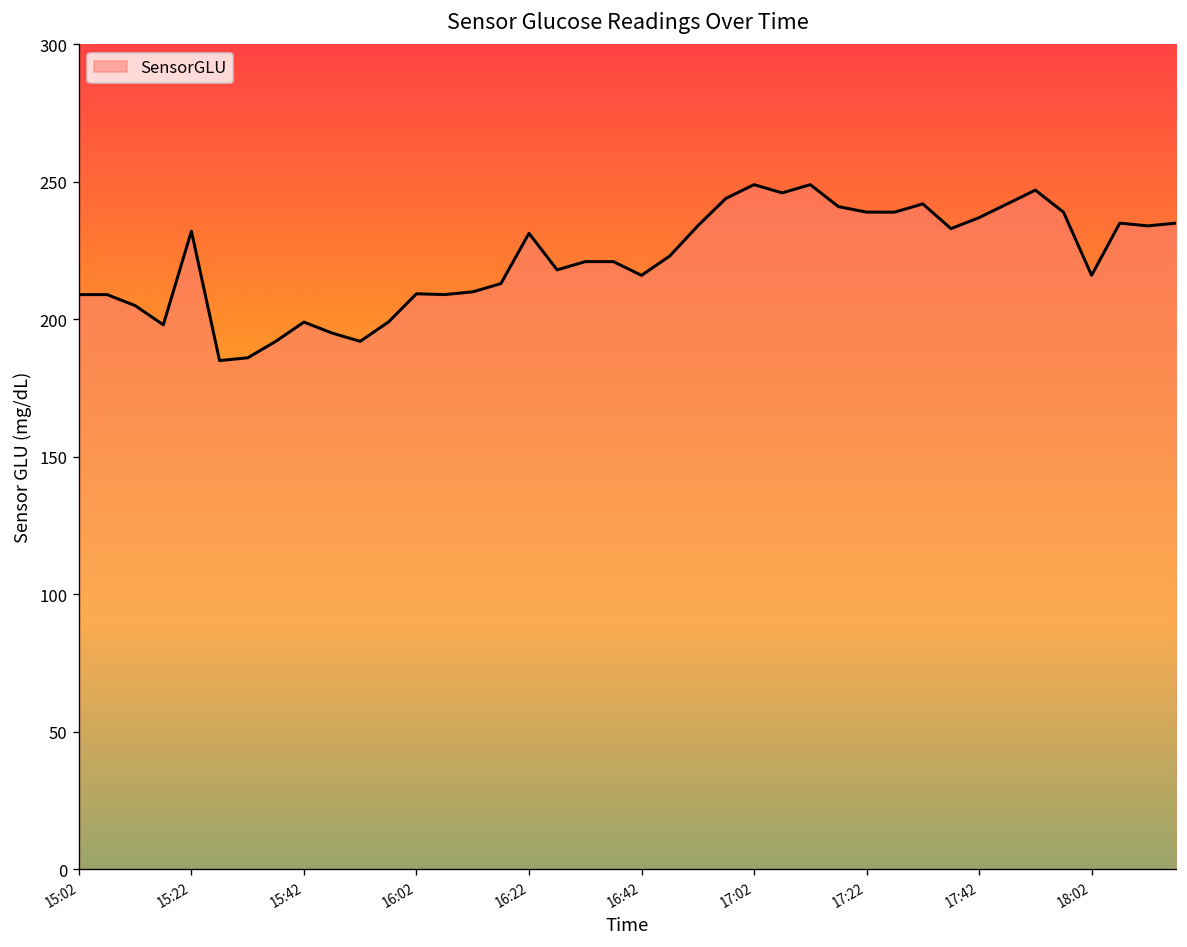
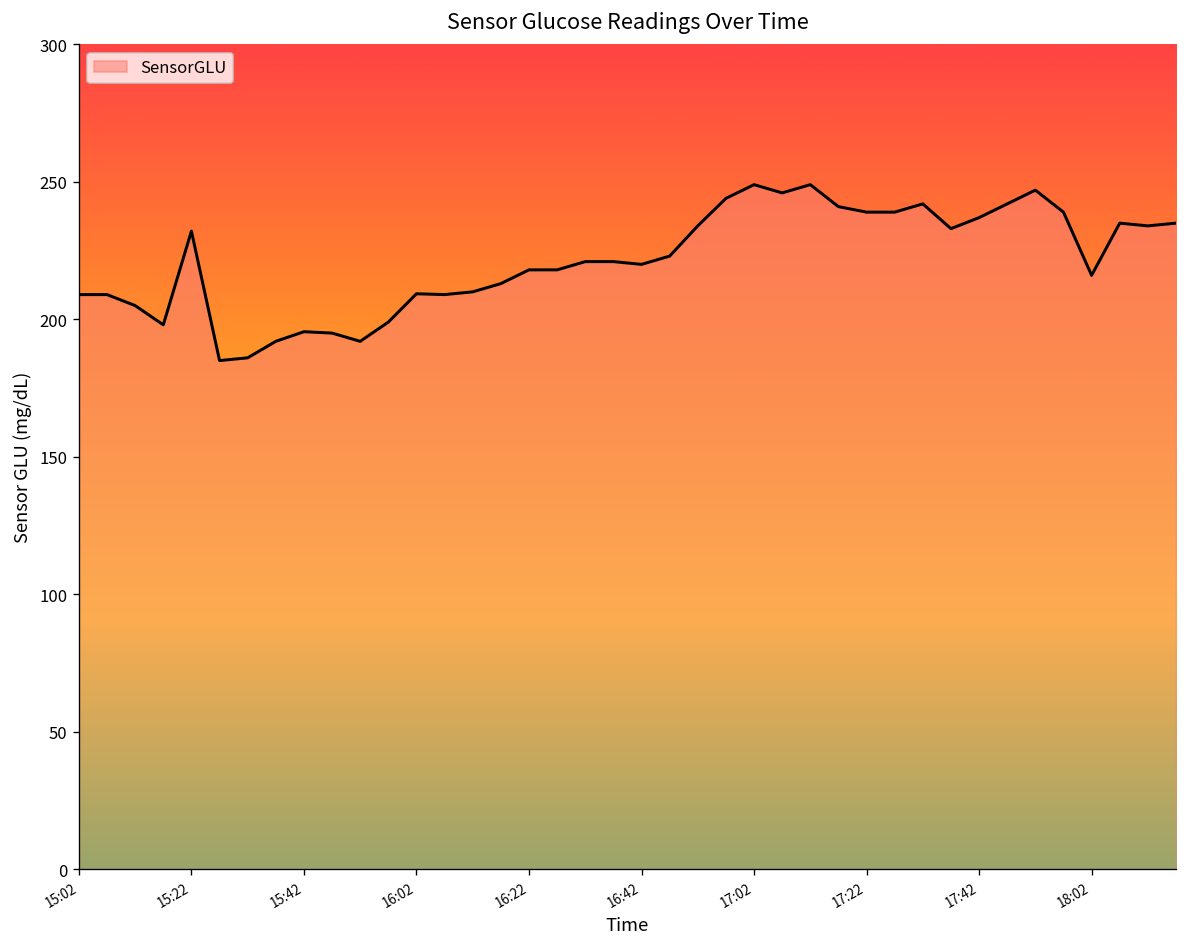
  {
    "15:02": 209,
    "15:22": 232,
-   "15:42": 199,
+   "15:42": 196,
    "16:02": 209,
-   "16:22": 231,
-   "16:42": 216,
+   "16:22": 218,
+   "16:42": 220,
    "17:02": 249,
    "17:22": 239,
    "17:42": 237,
    "18:02": 216
  }
